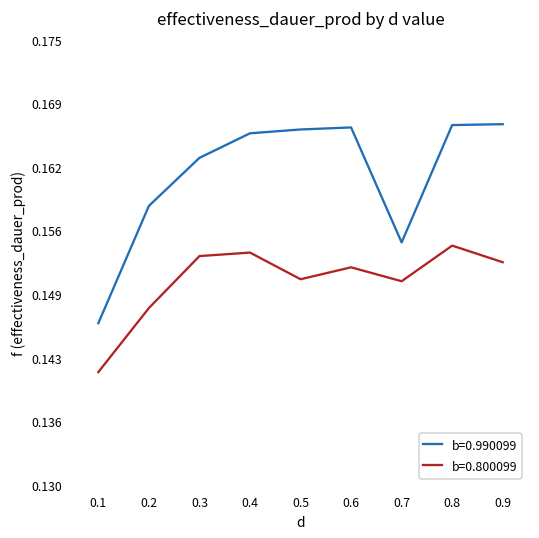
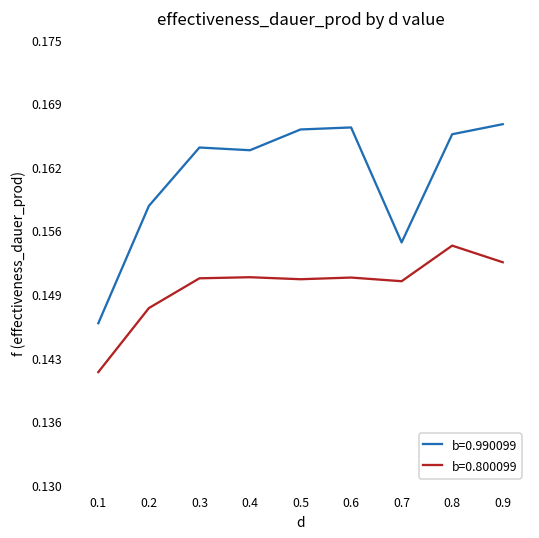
  {
    "b=0.990099": {
      "0.1": 0.146,
      "0.2": 0.158,
-     "0.3": 0.163,
-     "0.4": 0.166,
+     "0.3": 0.164,
+     "0.4": 0.164,
      "0.5": 0.166,
      "0.6": 0.166,
      "0.7": 0.155,
-     "0.8": 0.166,
+     "0.8": 0.165,
      "0.9": 0.166
    },
    "b=0.800099": {
      "0.1": 0.141,
      "0.2": 0.148,
-     "0.3": 0.153,
-     "0.4": 0.153,
+     "0.3": 0.151,
+     "0.4": 0.151,
      "0.5": 0.151,
-     "0.6": 0.152,
+     "0.6": 0.151,
      "0.7": 0.151,
      "0.8": 0.154,
      "0.9": 0.153
    }
  }
